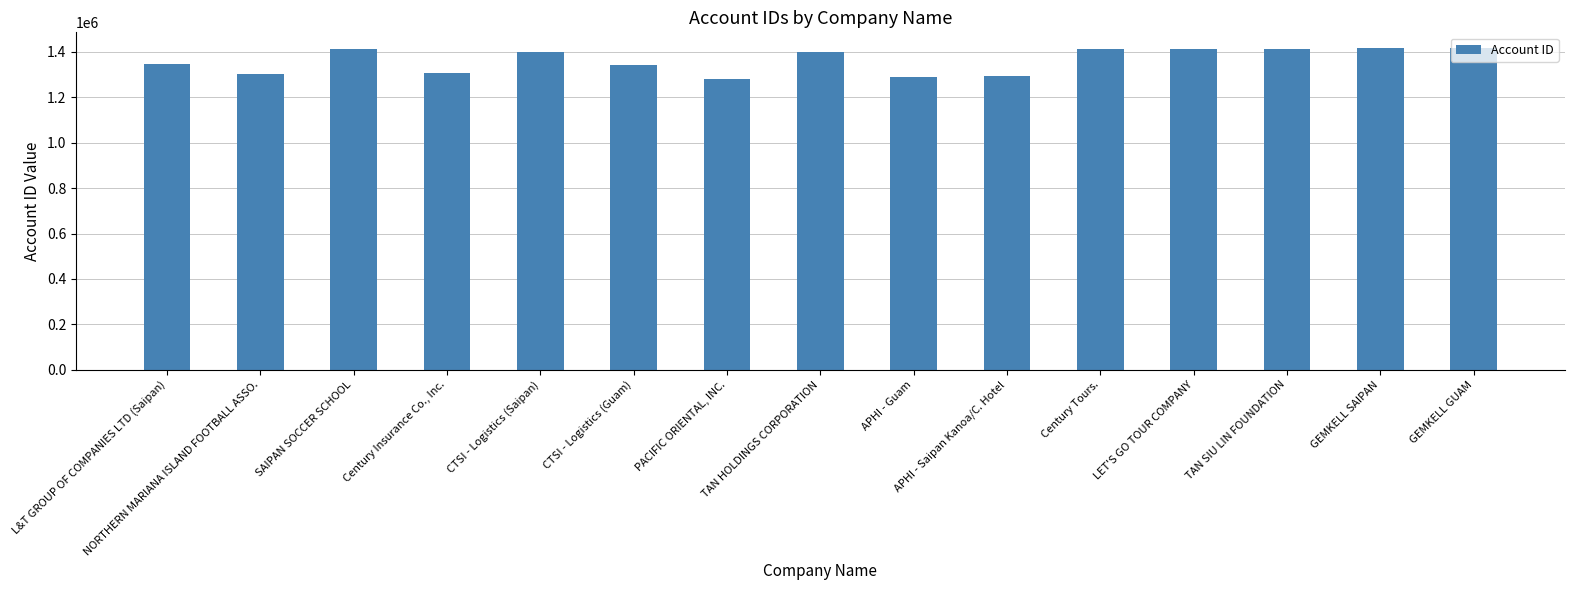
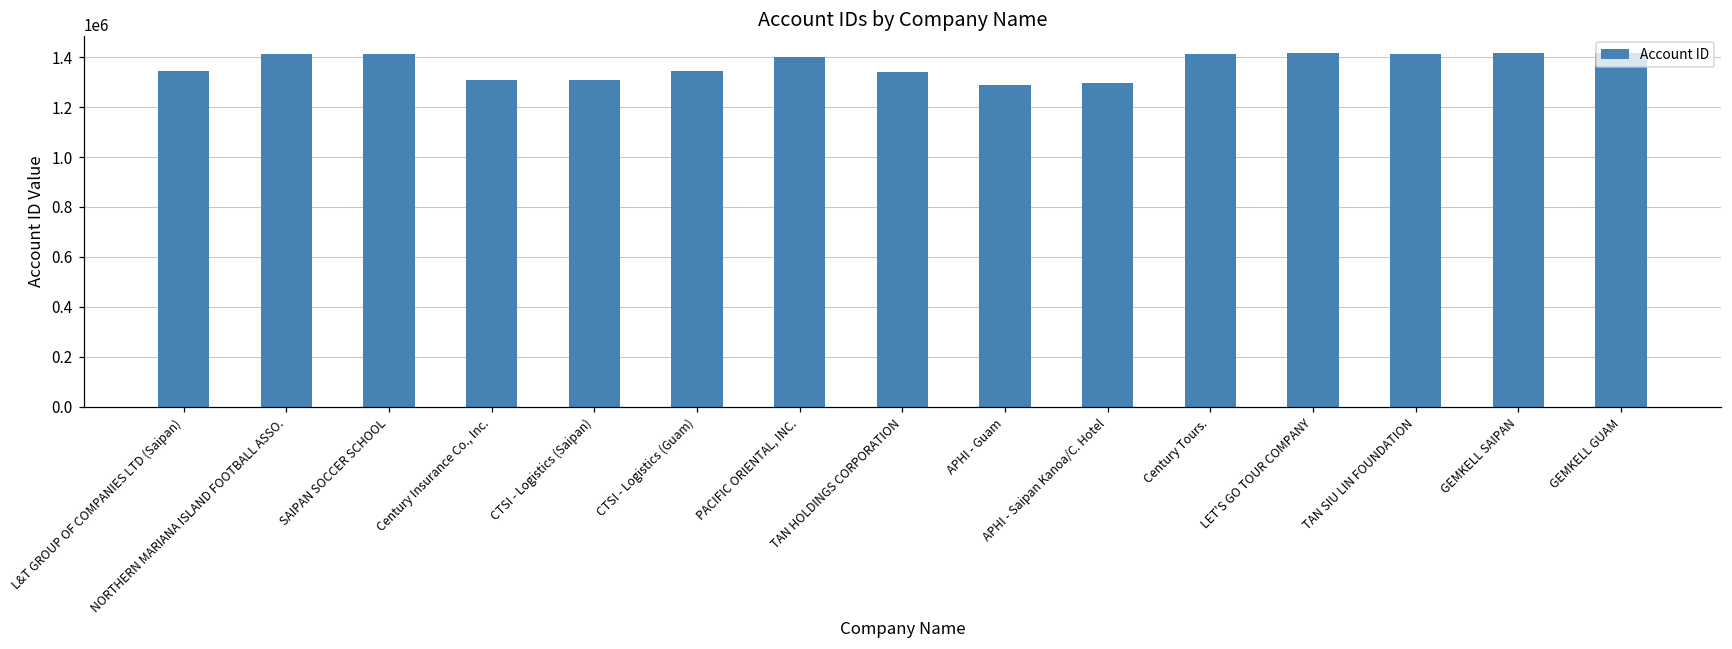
  {
    "L&T GROUP OF COMPANIES LTD (Saipan)": 1350000,
-   "NORTHERN MARIANA ISLAND FOOTBALL ASSO.": 1300000,
+   "NORTHERN MARIANA ISLAND FOOTBALL ASSO.": 1410000,
    "SAIPAN SOCCER SCHOOL": 1410000,
    "Century Insurance Co., Inc.": 1310000,
-   "CTSI - Logistics (Saipan)": 1400000,
+   "CTSI - Logistics (Saipan)": 1310000,
    "CTSI - Logistics (Guam)": 1340000,
-   "PACIFIC ORIENTAL, INC.": 1280000,
-   "TAN HOLDINGS CORPORATION": 1400000,
+   "PACIFIC ORIENTAL, INC.": 1400000,
+   "TAN HOLDINGS CORPORATION": 1340000,
    "APHI - Guam": 1290000,
    "APHI - Saipan Kanoa/C. Hotel": 1300000,
    "Century Tours.": 1410000,
    "LET'S GO TOUR COMPANY": 1420000,
    "TAN SIU LIN FOUNDATION": 1410000,
    "GEMKELL SAIPAN": 1420000
  }
